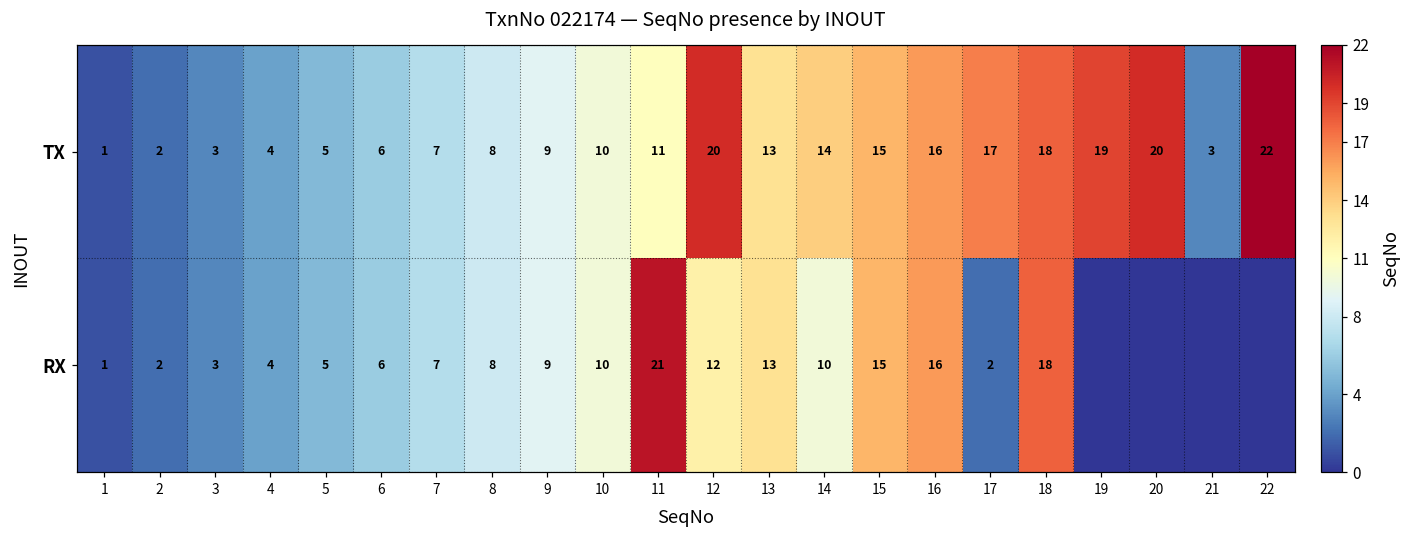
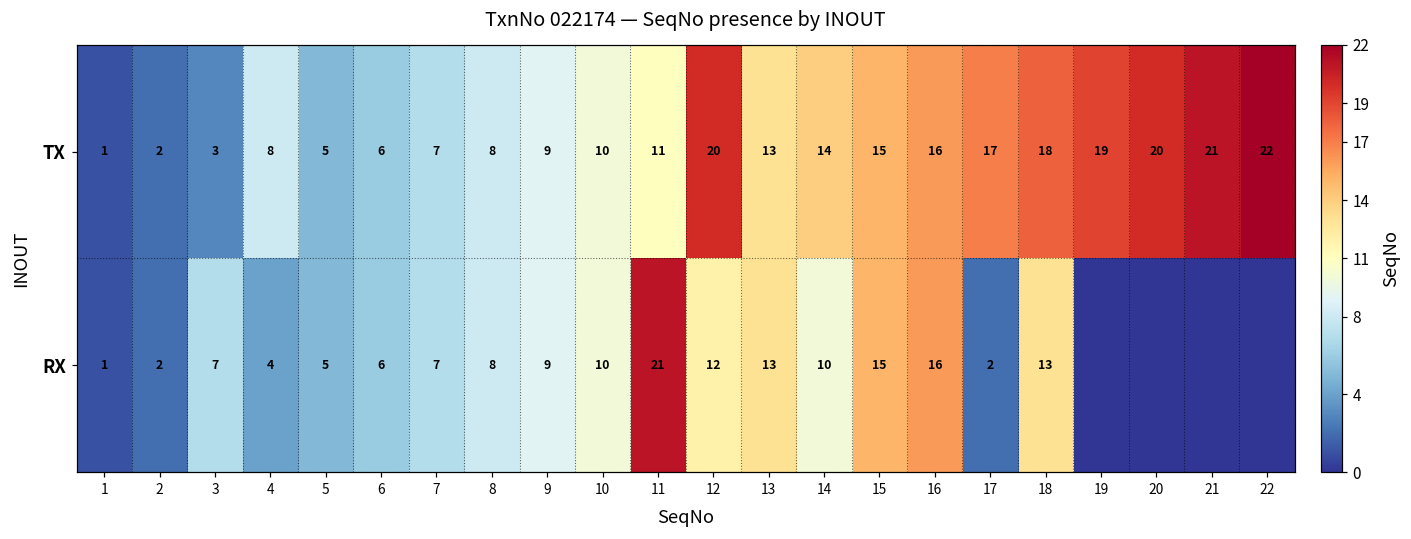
  {
    "TX": {
      "1": 1,
      "2": 2,
      "3": 3,
-     "4": 4,
+     "4": 8,
      "5": 5,
      "6": 6,
      "7": 7,
      "8": 8,
      "9": 9,
      "10": 10,
      "11": 11,
      "12": 20,
      "13": 13,
      "14": 14,
      "15": 15,
      "16": 16,
      "17": 17,
      "18": 18,
      "19": 19,
      "20": 20,
-     "21": 3,
+     "21": 21,
      "22": 22
    },
    "RX": {
      "1": 1,
      "2": 2,
-     "3": 3,
+     "3": 7,
      "4": 4,
      "5": 5,
      "6": 6,
      "7": 7,
      "8": 8,
      "9": 9,
      "10": 10,
      "11": 21,
      "12": 12,
      "13": 13,
      "14": 10,
      "15": 15,
      "16": 16,
      "17": 2,
-     "18": 18
+     "18": 13
    }
  }
